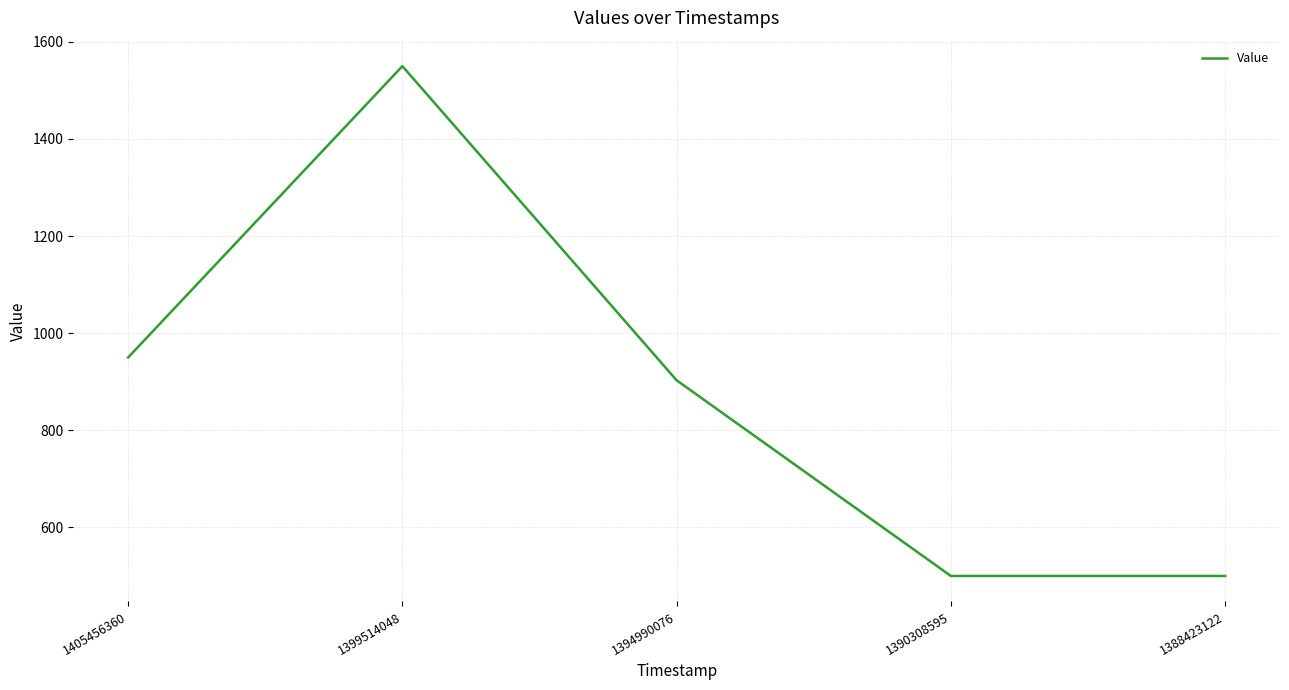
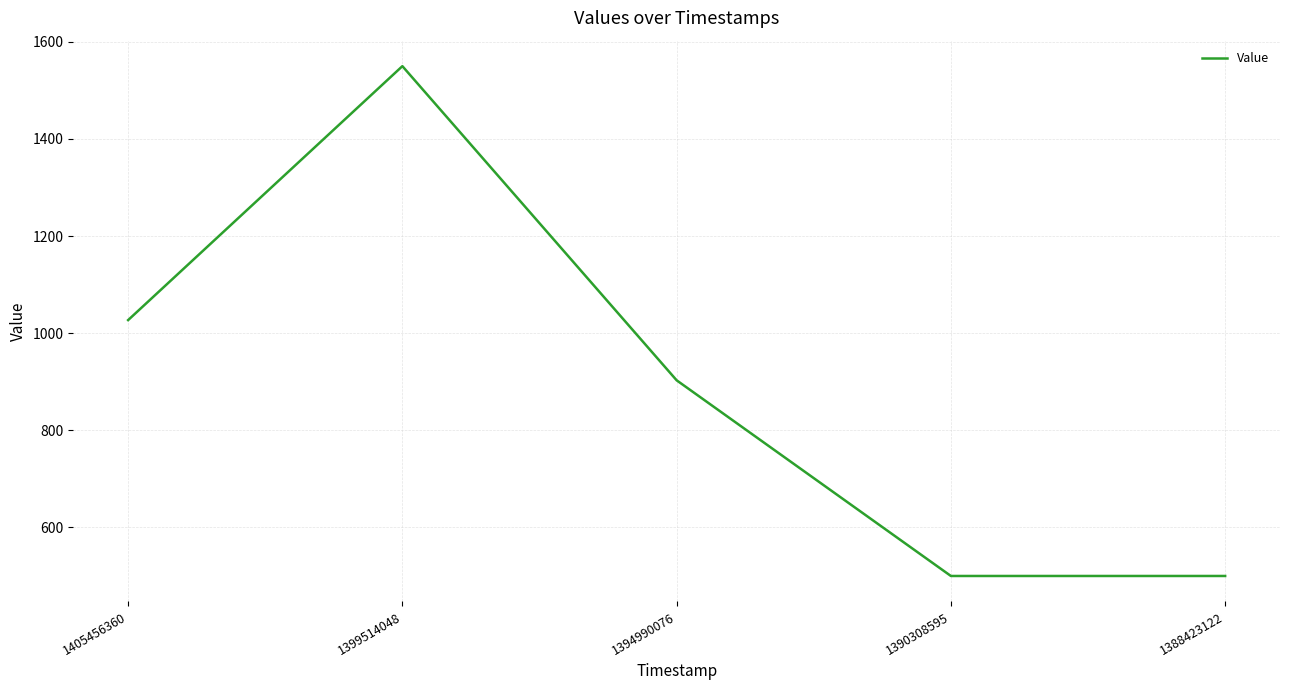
  {
-   "1405456360": 950,
+   "1405456360": 1030,
    "1399514048": 1550,
    "1394990076": 900,
    "1390308595": 500,
    "1388423122": 500
  }
